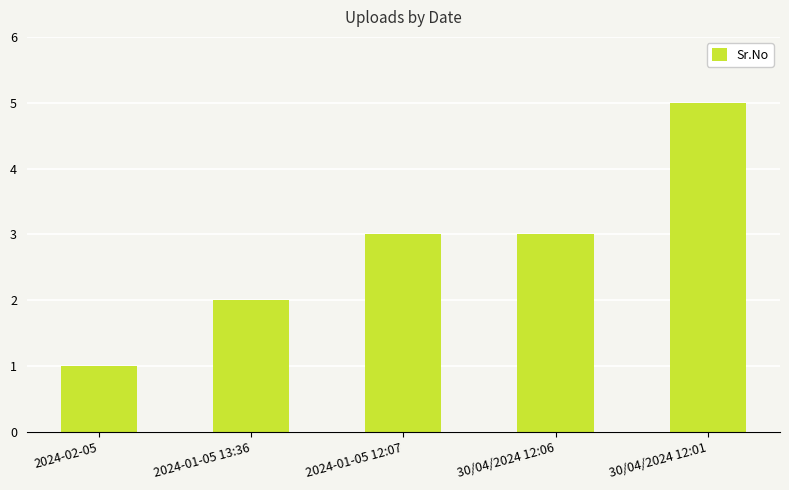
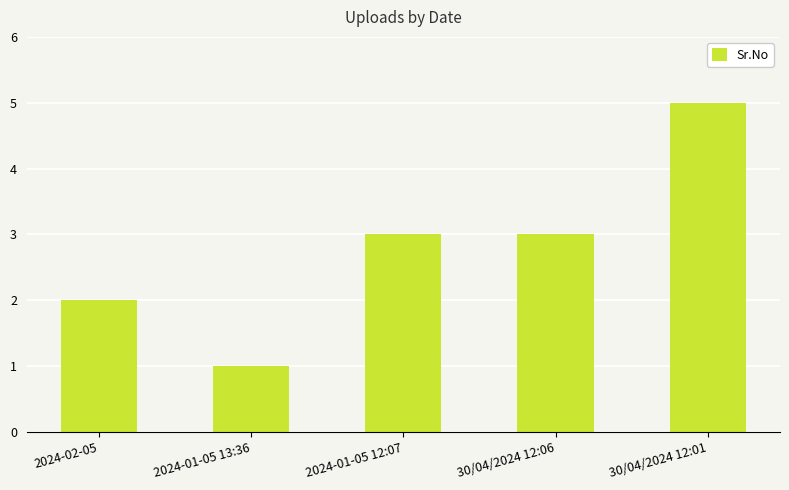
  {
-   "2024-02-05": 1,
-   "2024-01-05 13:36": 2,
+   "2024-02-05": 2,
+   "2024-01-05 13:36": 1,
    "2024-01-05 12:07": 3,
    "30/04/2024 12:06": 3,
    "30/04/2024 12:01": 5
  }
